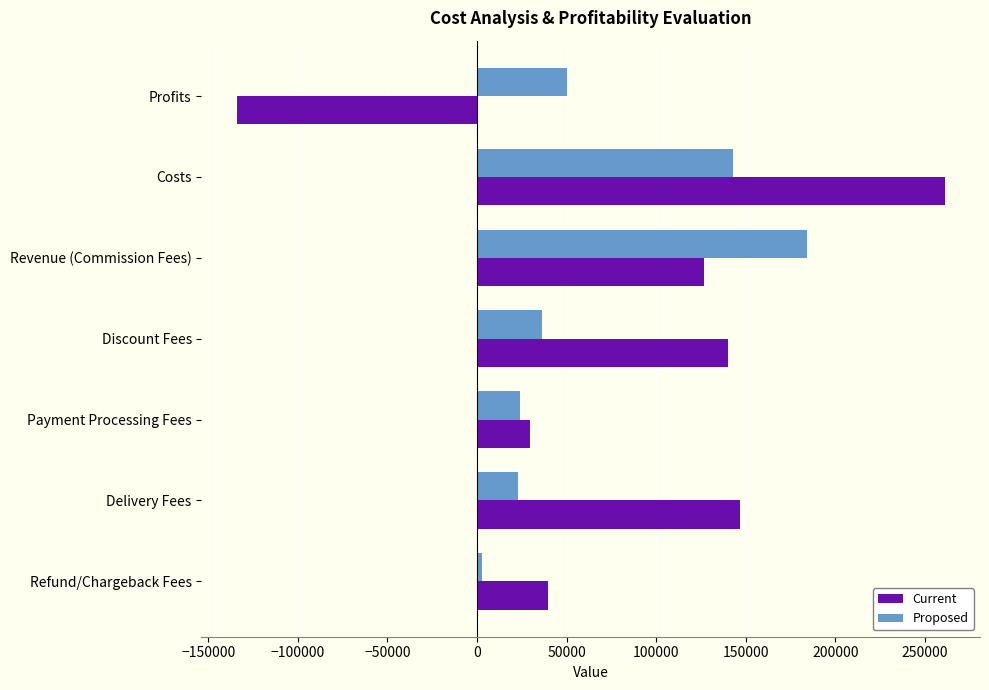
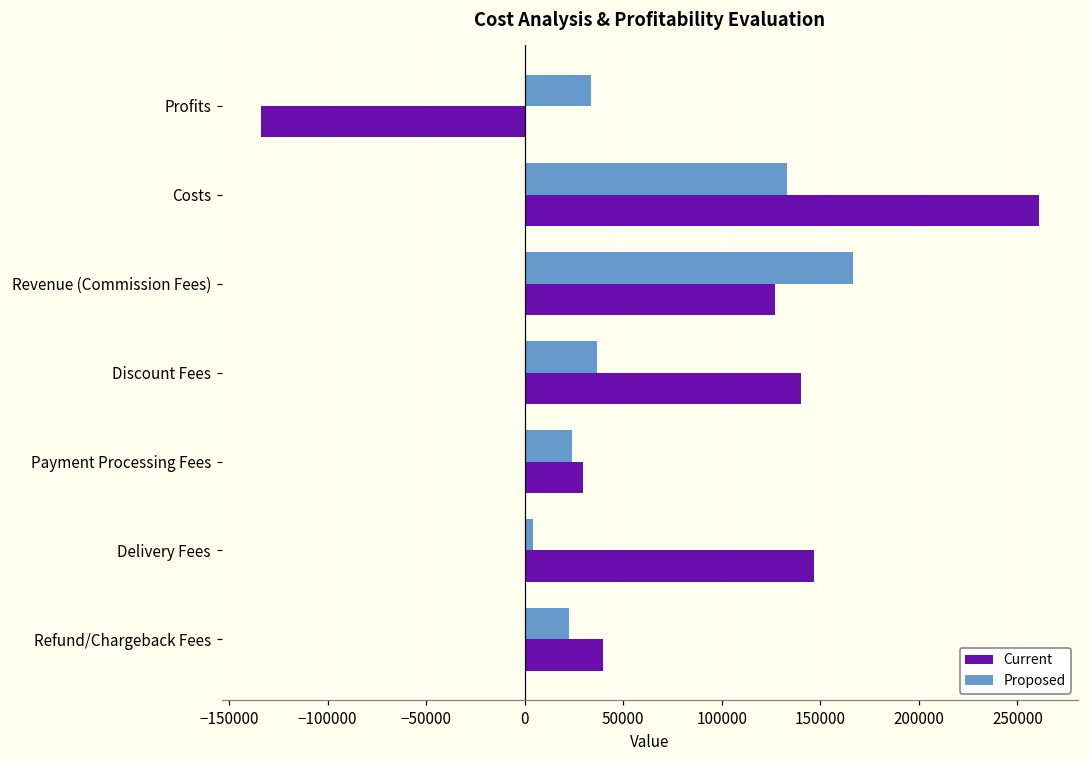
  {
    "Current": {
      "Profits": -134000,
      "Costs": 261000,
      "Revenue (Commission Fees)": 127000,
      "Discount Fees": 140000,
      "Payment Processing Fees": 30000,
      "Delivery Fees": 147000,
      "Refund/Chargeback Fees": 40000
    },
    "Proposed": {
-     "Profits": 51000,
-     "Costs": 143000,
-     "Revenue (Commission Fees)": 184000,
+     "Profits": 34000,
+     "Costs": 133000,
+     "Revenue (Commission Fees)": 167000,
      "Discount Fees": 36000,
      "Payment Processing Fees": 24000,
-     "Delivery Fees": 23000,
-     "Refund/Chargeback Fees": 3000
+     "Delivery Fees": 4000,
+     "Refund/Chargeback Fees": 22000
    }
  }
